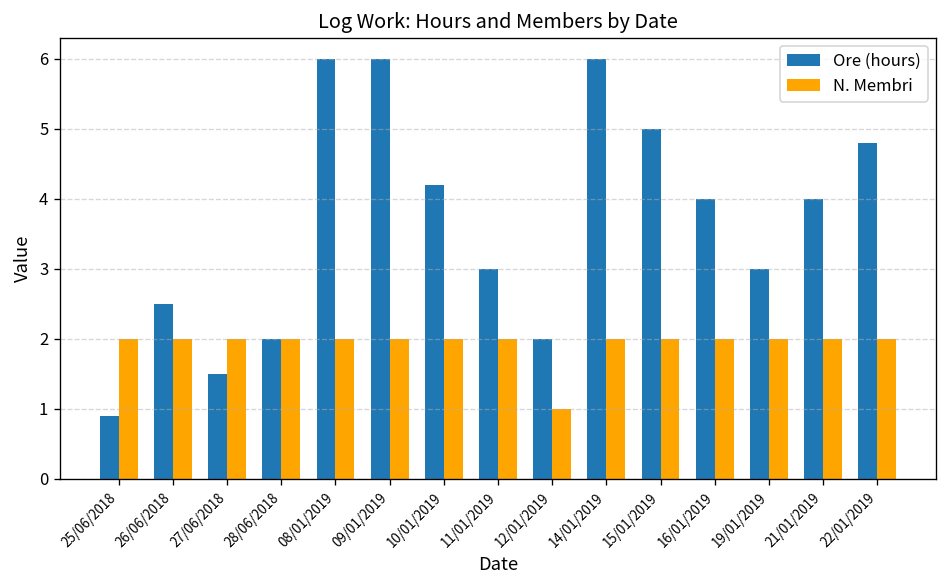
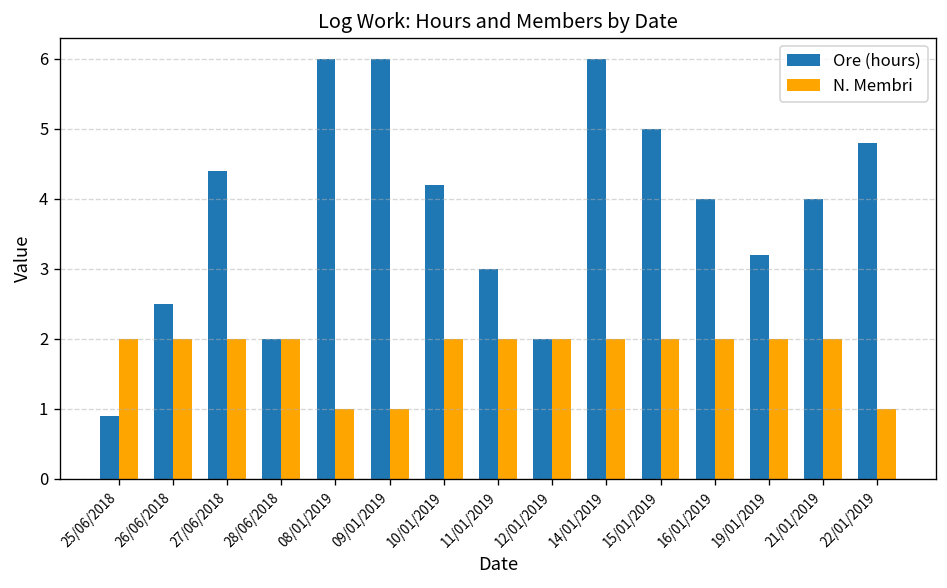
  {
    "Ore (hours)": {
      "25/06/2018": 0.9,
      "26/06/2018": 2.5,
-     "27/06/2018": 1.5,
+     "27/06/2018": 4.4,
      "28/06/2018": 2.0,
      "08/01/2019": 6.0,
      "09/01/2019": 6.0,
      "10/01/2019": 4.2,
      "11/01/2019": 3.0,
      "12/01/2019": 2.0,
      "14/01/2019": 6.0,
      "15/01/2019": 5.0,
      "16/01/2019": 4.0,
-     "19/01/2019": 3.0,
+     "19/01/2019": 3.2,
      "21/01/2019": 4.0,
      "22/01/2019": 4.8
    },
    "N. Membri": {
      "25/06/2018": 2,
      "26/06/2018": 2,
      "27/06/2018": 2,
      "28/06/2018": 2,
-     "08/01/2019": 2,
-     "09/01/2019": 2,
+     "08/01/2019": 1,
+     "09/01/2019": 1,
      "10/01/2019": 2,
      "11/01/2019": 2,
-     "12/01/2019": 1,
+     "12/01/2019": 2,
      "14/01/2019": 2,
      "15/01/2019": 2,
      "16/01/2019": 2,
      "19/01/2019": 2,
      "21/01/2019": 2,
-     "22/01/2019": 2
+     "22/01/2019": 1
    }
  }
